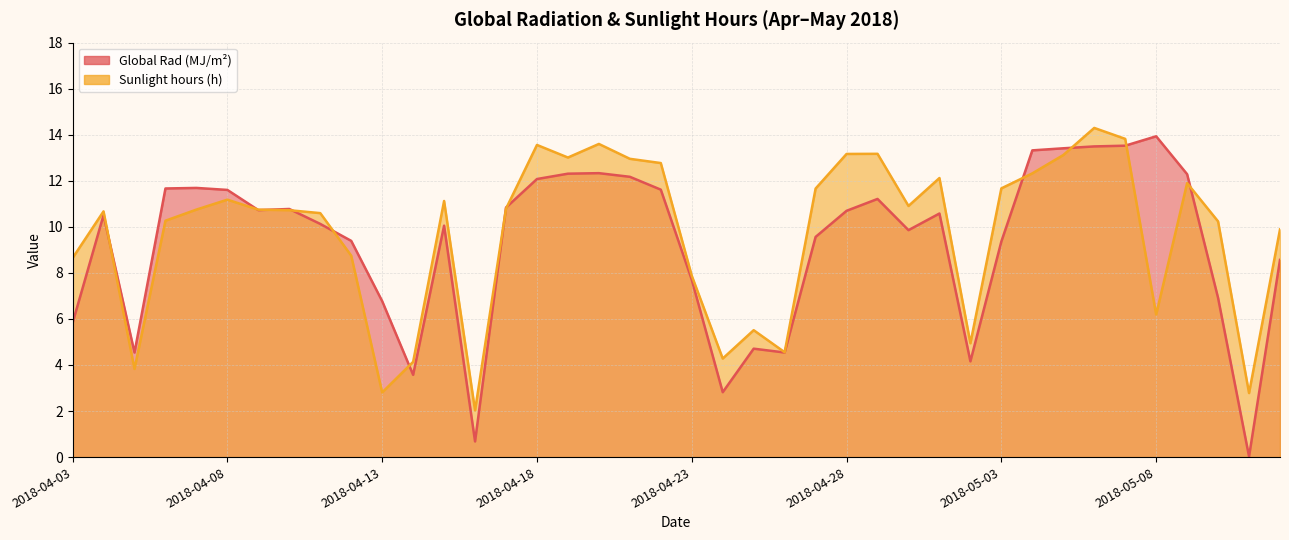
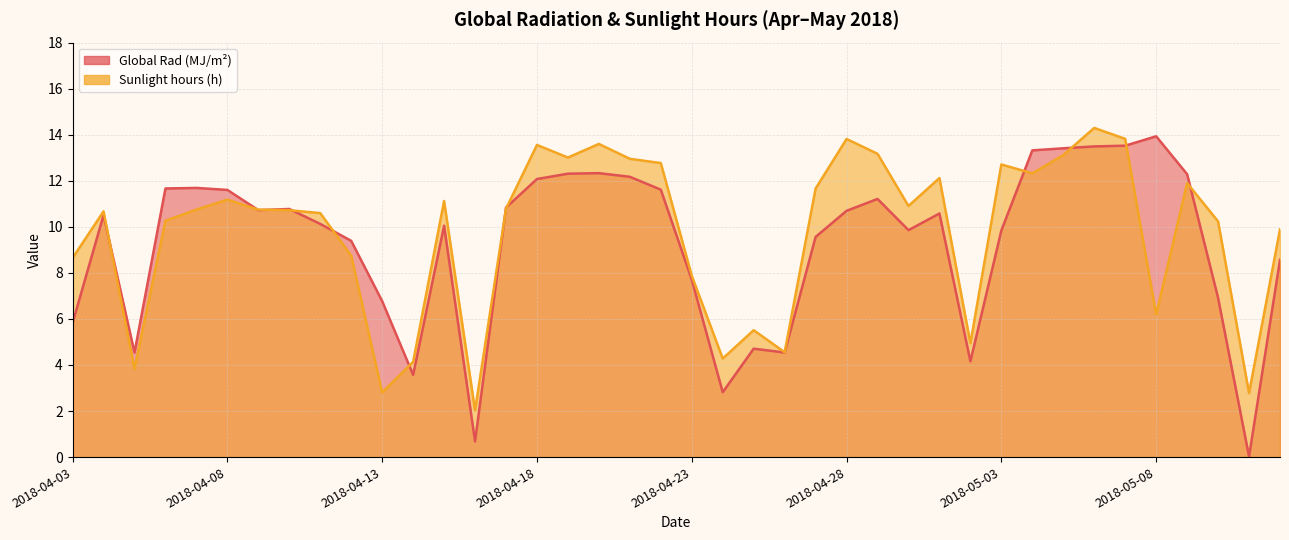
  {
    "Global Rad (MJ/m²)": {
      "2018-04-03": 5.8,
      "2018-04-08": 11.6,
      "2018-04-13": 6.8,
      "2018-04-18": 12.1,
      "2018-04-23": 7.7,
      "2018-04-28": 10.7,
-     "2018-05-03": 9.4,
+     "2018-05-03": 9.8,
      "2018-05-08": 13.9
    },
    "Sunlight hours (h)": {
      "2018-04-03": 8.6,
      "2018-04-08": 11.2,
      "2018-04-13": 2.8,
      "2018-04-18": 13.6,
      "2018-04-23": 7.9,
-     "2018-04-28": 13.2,
-     "2018-05-03": 11.7,
+     "2018-04-28": 13.8,
+     "2018-05-03": 12.7,
      "2018-05-08": 6.2
    }
  }
